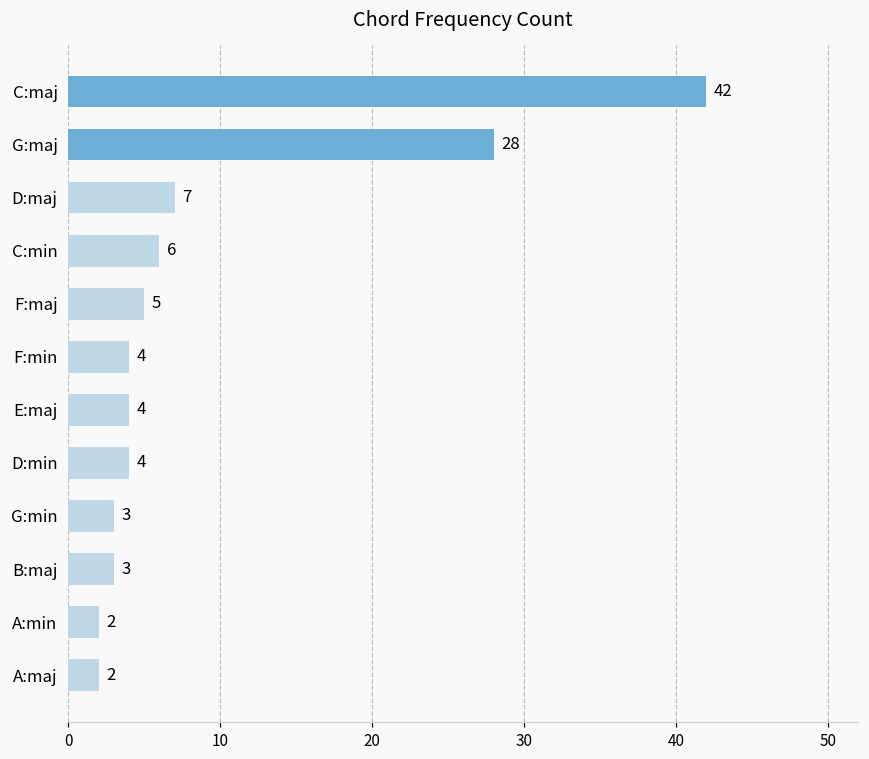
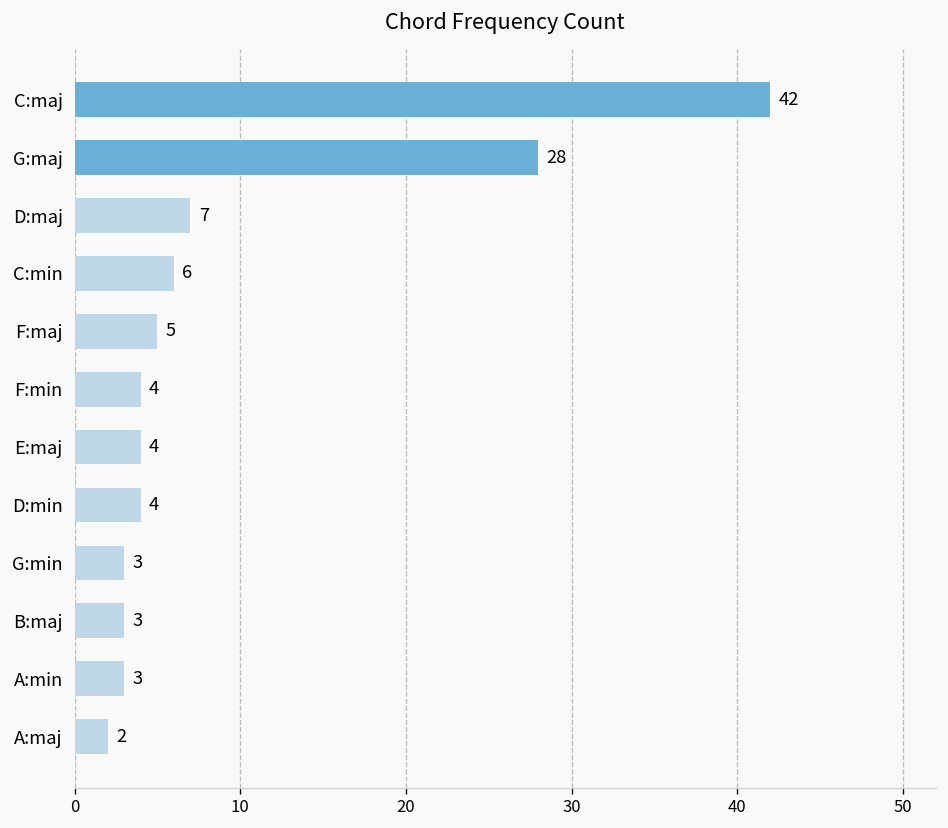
  {
    "C:maj": 42,
    "G:maj": 28,
    "D:maj": 7,
    "C:min": 6,
    "F:maj": 5,
    "F:min": 4,
    "E:maj": 4,
    "D:min": 4,
    "G:min": 3,
    "B:maj": 3,
-   "A:min": 2,
+   "A:min": 3,
    "A:maj": 2
  }
